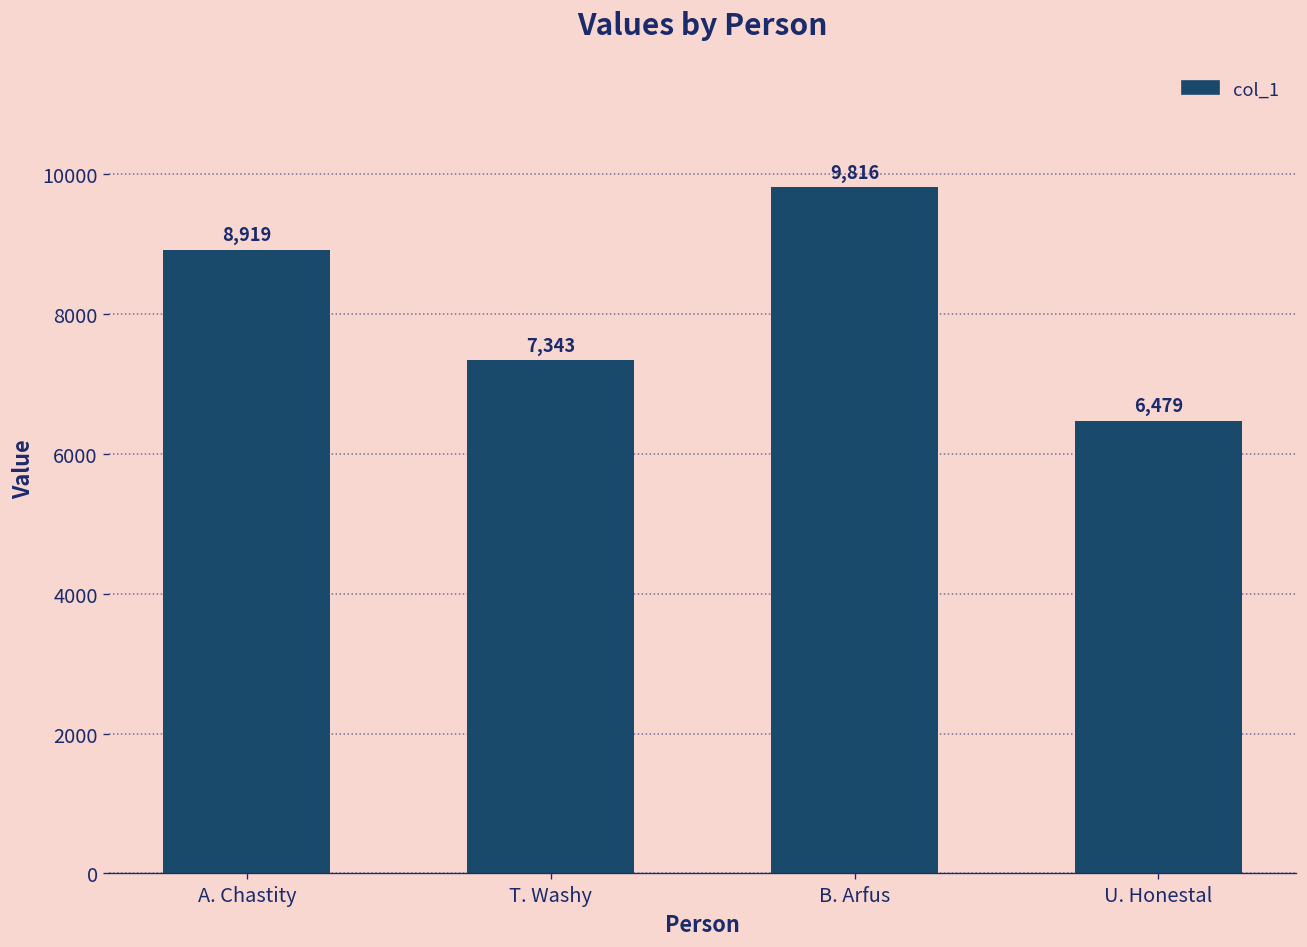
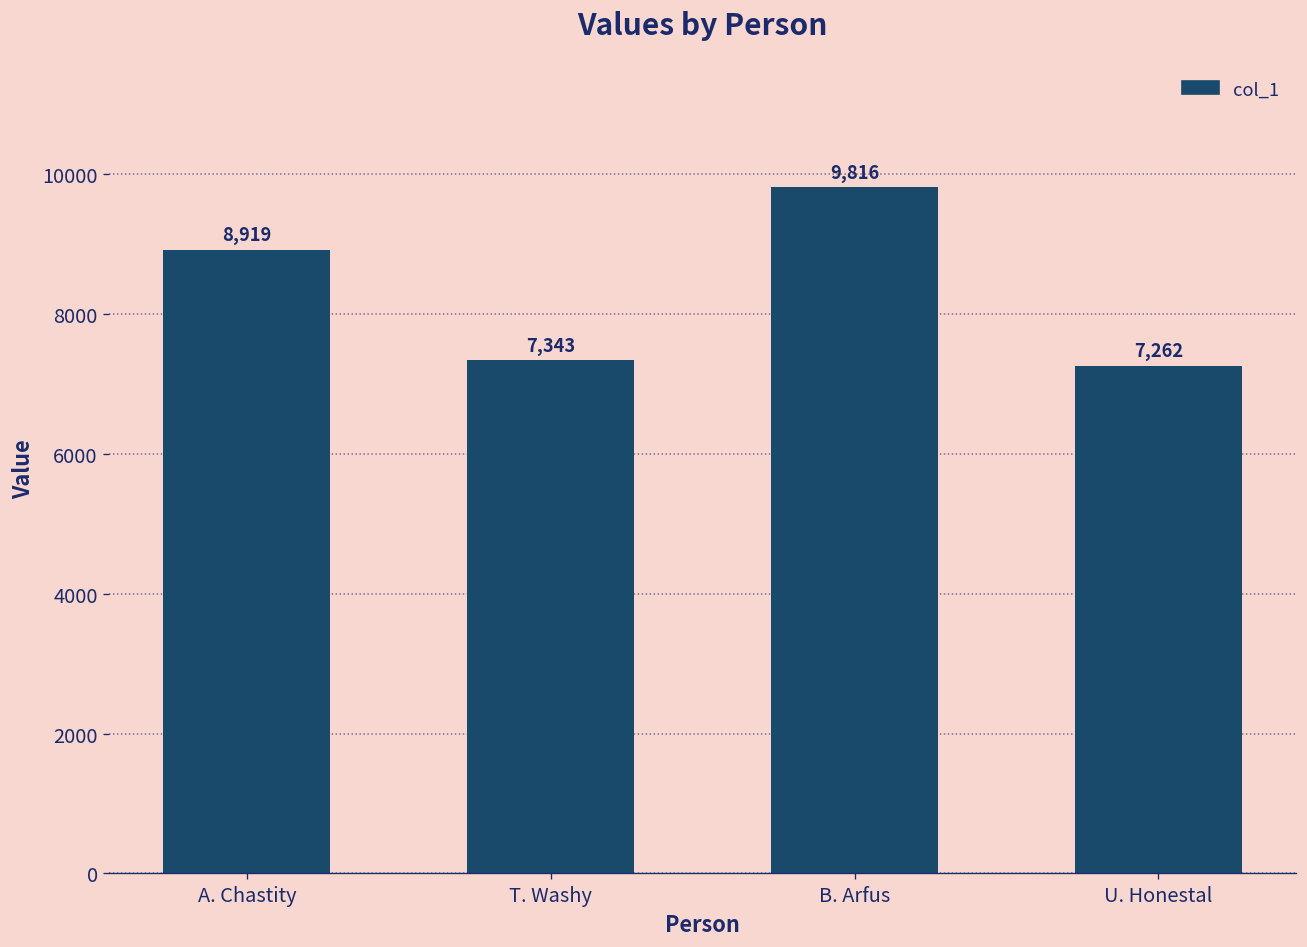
  {
    "A. Chastity": "8,919",
    "T. Washy": "7,343",
    "B. Arfus": "9,816",
-   "U. Honestal": "6,479"
+   "U. Honestal": "7,262"
  }
